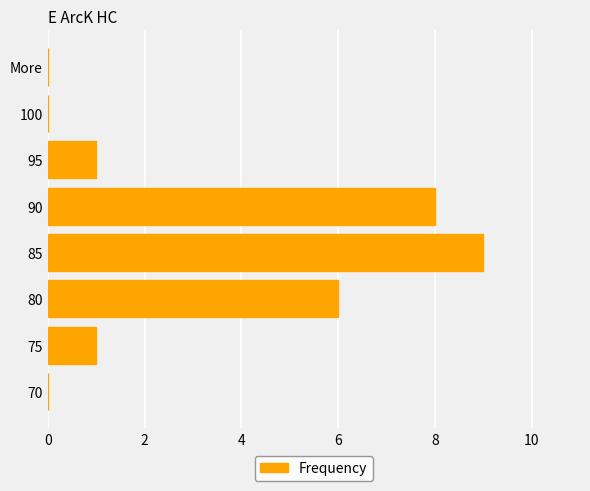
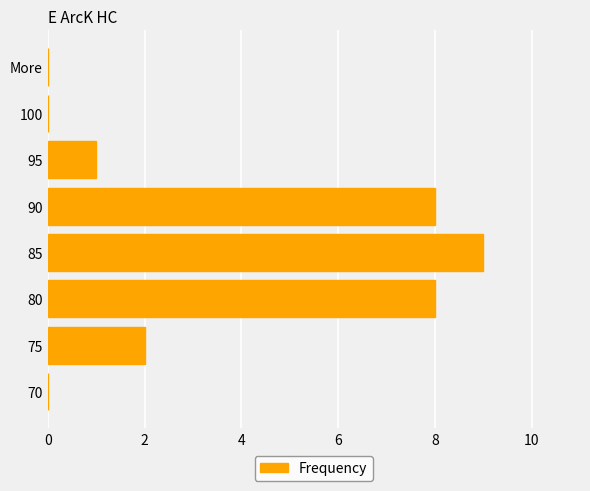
  {
    "More": 0,
    "100": 0,
    "95": 1,
    "90": 8,
    "85": 9,
-   "80": 6,
-   "75": 1,
+   "80": 8,
+   "75": 2,
    "70": 0
  }
